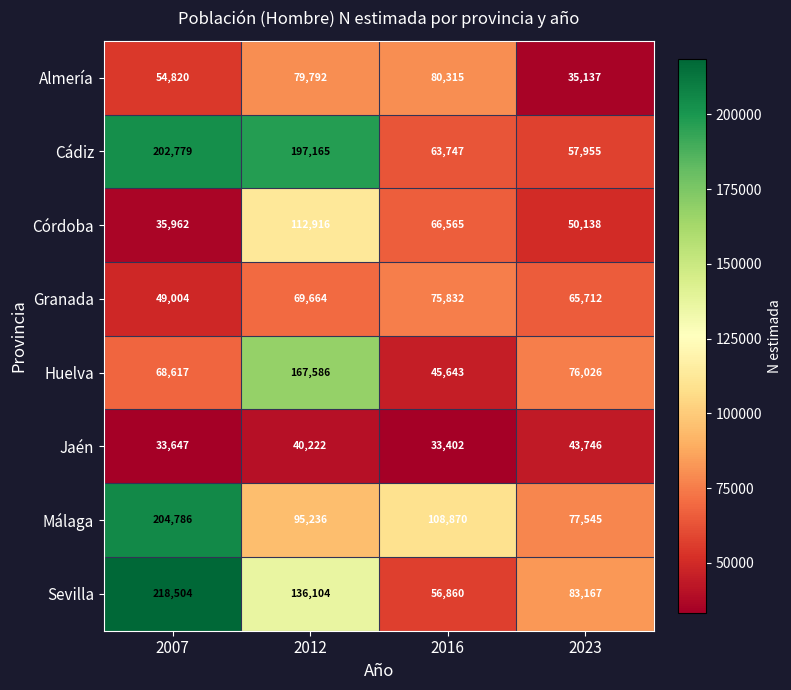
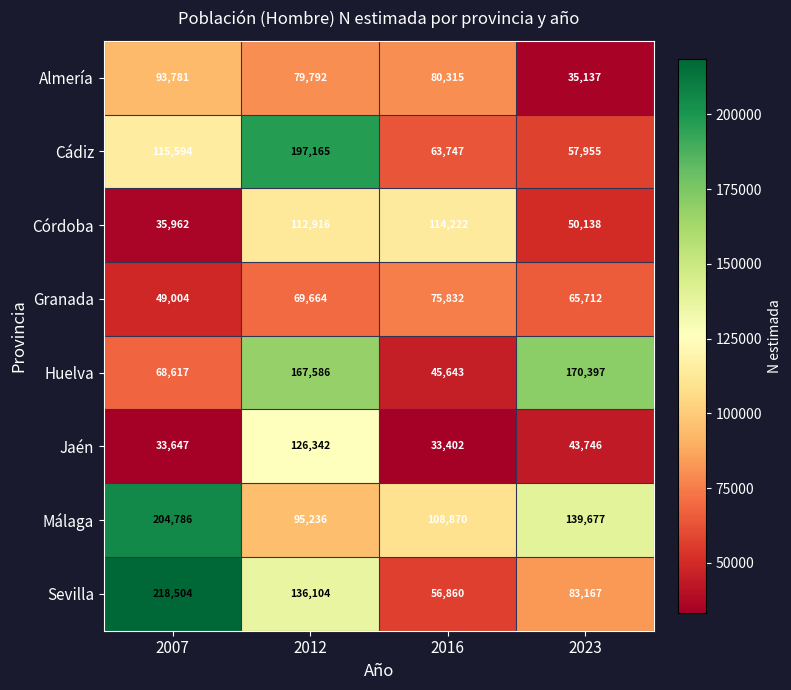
  {
    "Almería": {
-     "2007": "54,820",
+     "2007": "93,781",
      "2012": "79,792",
      "2016": "80,315",
      "2023": "35,137"
    },
    "Cádiz": {
-     "2007": "202,779",
+     "2007": "115,594",
      "2012": "197,165",
      "2016": "63,747",
      "2023": "57,955"
    },
    "Córdoba": {
      "2007": "35,962",
      "2012": "112,916",
-     "2016": "66,565",
+     "2016": "114,222",
      "2023": "50,138"
    },
    "Granada": {
      "2007": "49,004",
      "2012": "69,664",
      "2016": "75,832",
      "2023": "65,712"
    },
    "Huelva": {
      "2007": "68,617",
      "2012": "167,586",
      "2016": "45,643",
-     "2023": "76,026"
+     "2023": "170,397"
    },
    "Jaén": {
      "2007": "33,647",
-     "2012": "40,222",
+     "2012": "126,342",
      "2016": "33,402",
      "2023": "43,746"
    },
    "Málaga": {
      "2007": "204,786",
      "2012": "95,236",
      "2016": "108,870",
-     "2023": "77,545"
+     "2023": "139,677"
    },
    "Sevilla": {
      "2007": "218,504",
      "2012": "136,104",
      "2016": "56,860",
      "2023": "83,167"
    }
  }
